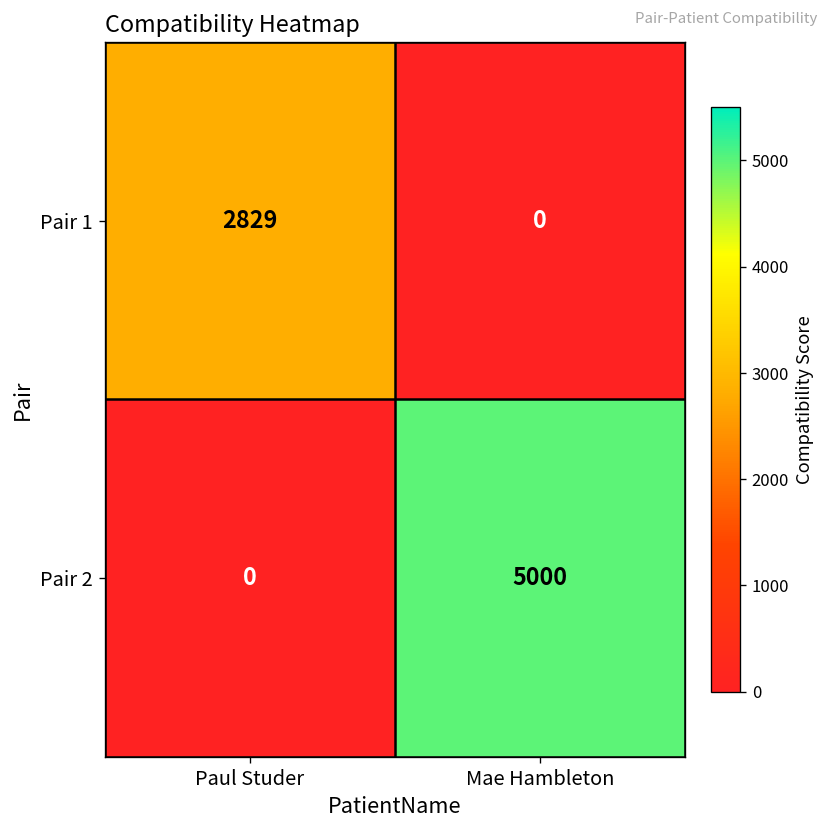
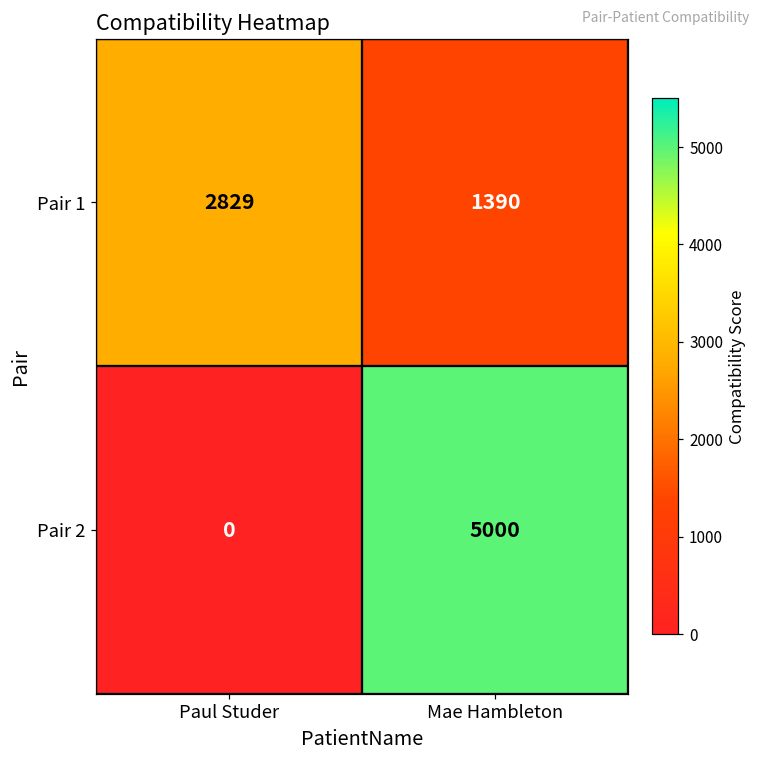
  {
    "Pair 1": {
      "Paul Studer": 2829,
-     "Mae Hambleton": 0
+     "Mae Hambleton": 1390
    },
    "Pair 2": {
      "Paul Studer": 0,
      "Mae Hambleton": 5000
    }
  }
